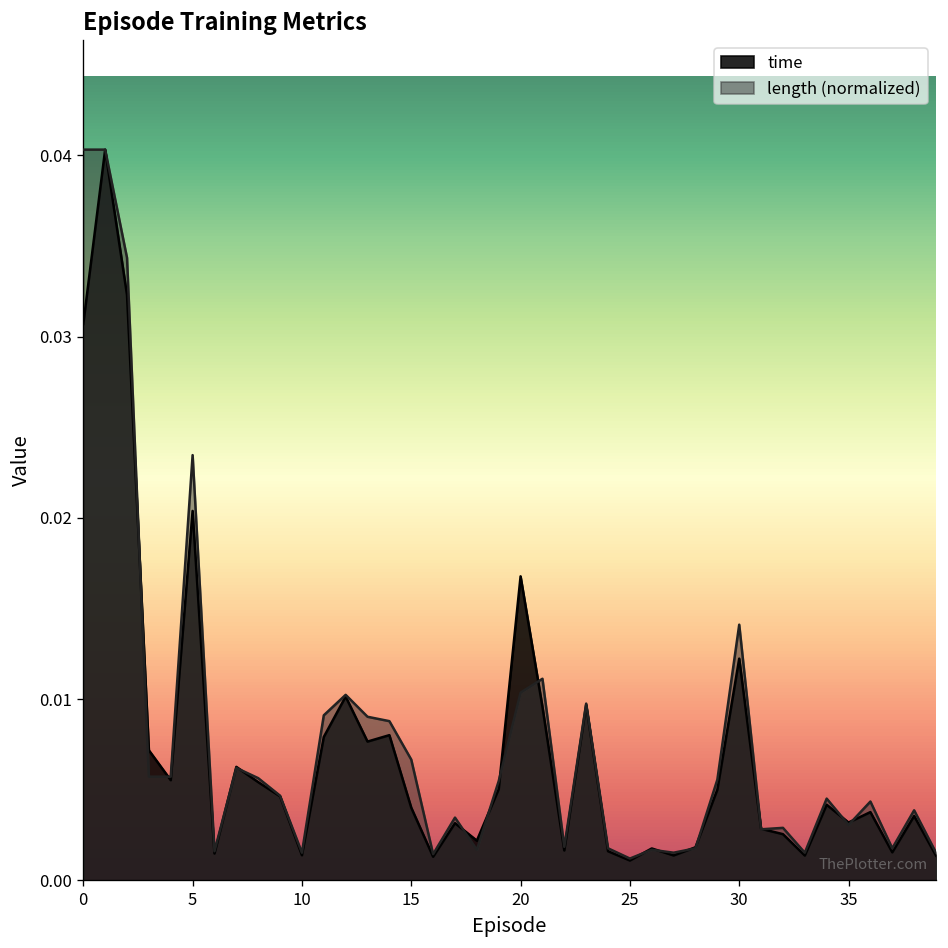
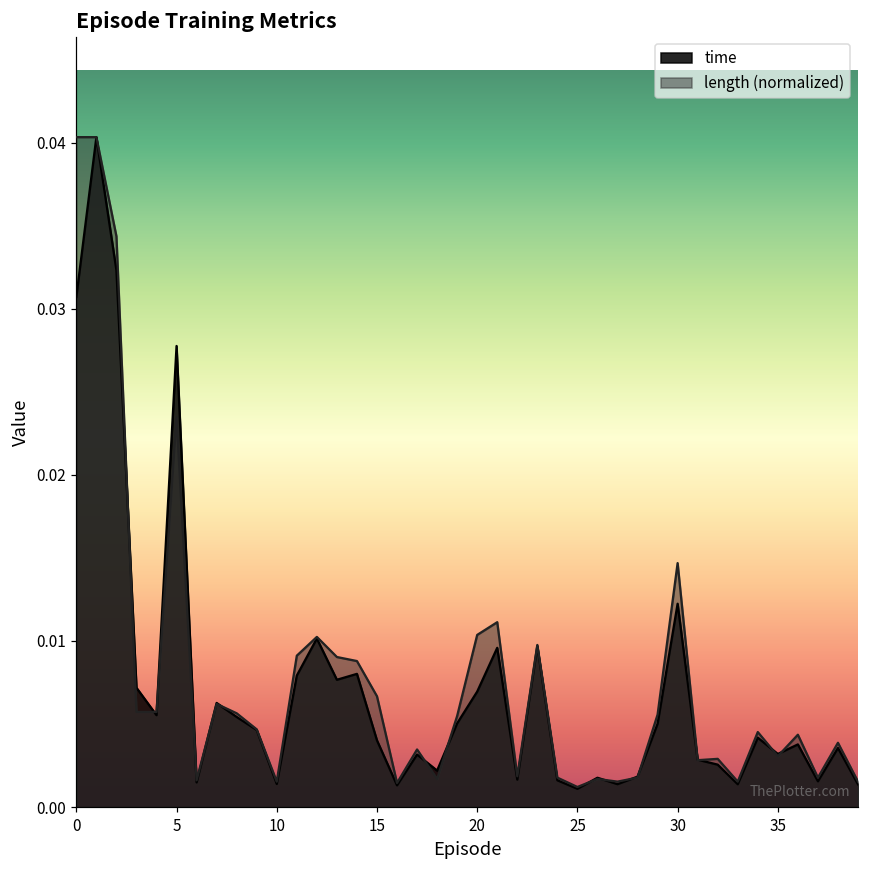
  {
    "time": {
      "0": 0.0307,
-     "5": 0.0204,
+     "5": 0.0278,
      "15": 0.0040,
-     "20": 0.0168,
+     "20": 0.0070,
      "30": 0.0122
    },
    "length (normalized)": {
      "0": 0.0403,
      "5": 0.0235,
      "15": 0.0067,
      "20": 0.0104,
-     "30": 0.0141
+     "30": 0.0147
    }
  }
